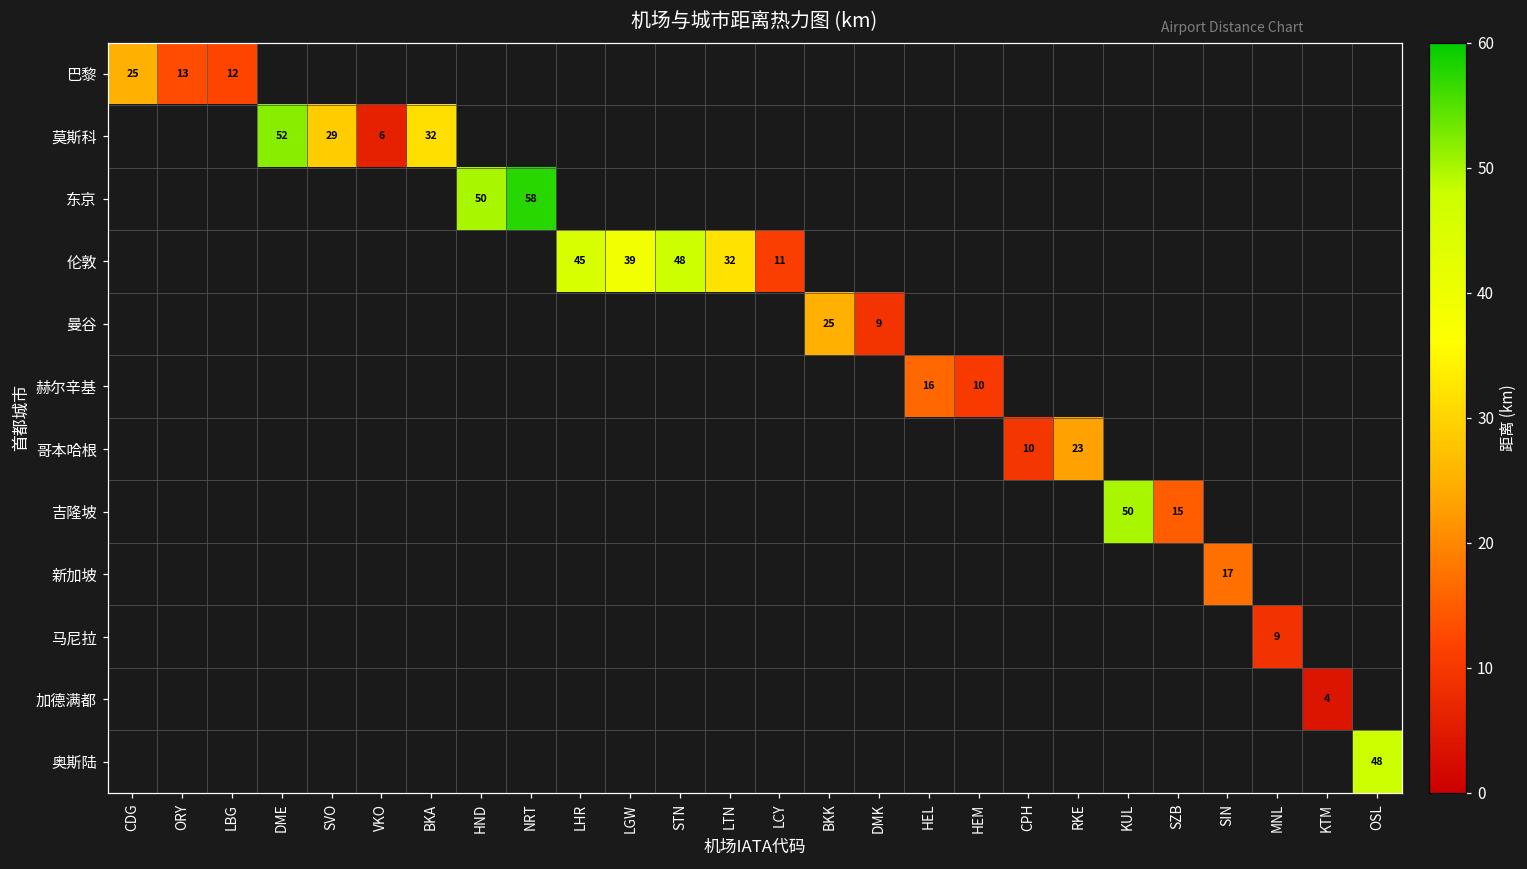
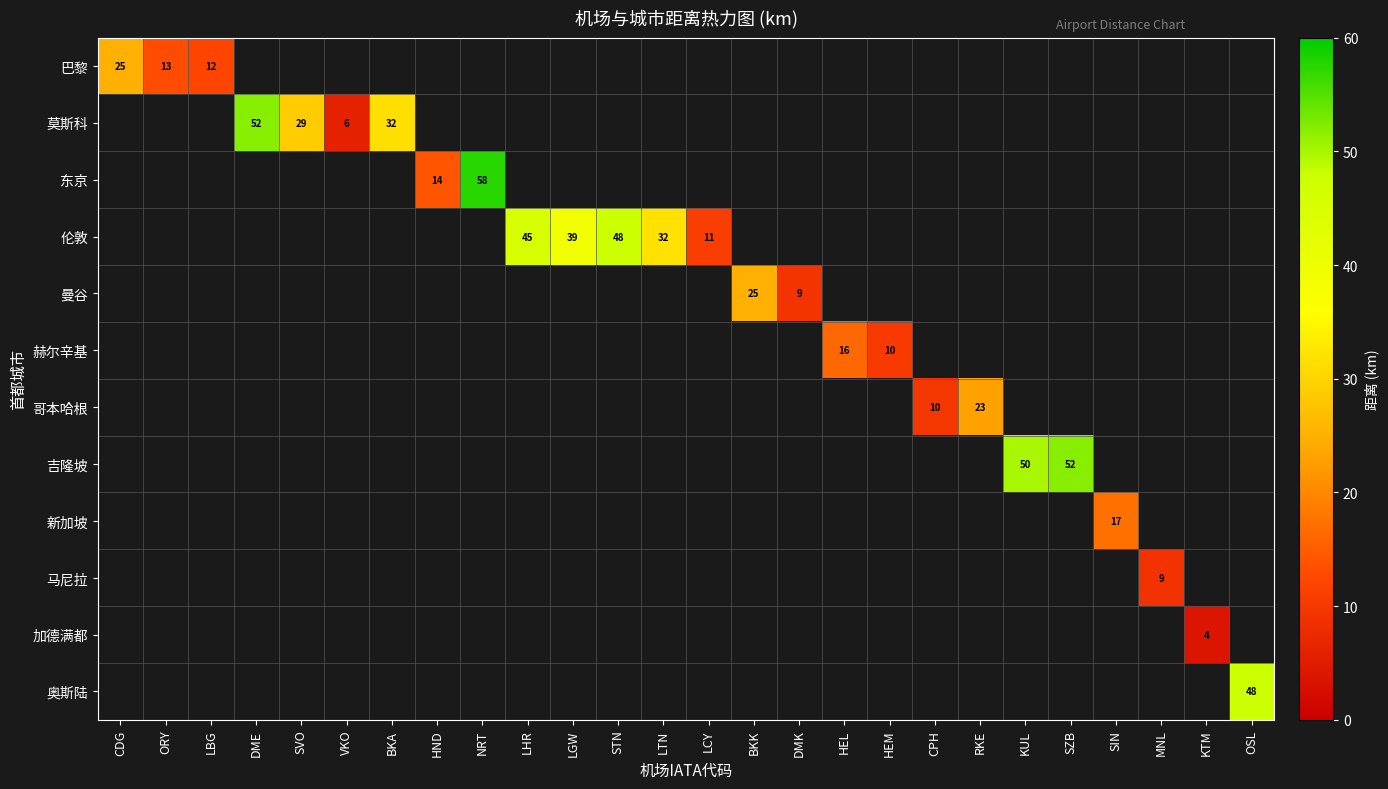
  {
    "巴黎": {
      "CDG": 25,
      "ORY": 13,
      "LBG": 12
    },
    "莫斯科": {
      "DME": 52,
      "SVO": 29,
      "VKO": 6,
      "BKA": 32
    },
    "东京": {
-     "HND": 50,
+     "HND": 14,
      "NRT": 58
    },
    "伦敦": {
      "LHR": 45,
      "LGW": 39,
      "STN": 48,
      "LTN": 32,
      "LCY": 11
    },
    "曼谷": {
      "BKK": 25,
      "DMK": 9
    },
    "赫尔辛基": {
      "HEL": 16,
      "HEM": 10
    },
    "哥本哈根": {
      "CPH": 10,
      "RKE": 23
    },
    "吉隆坡": {
      "KUL": 50,
-     "SZB": 15
+     "SZB": 52
    },
    "新加坡": {
      "SIN": 17
    },
    "马尼拉": {
      "MNL": 9
    },
    "加德满都": {
      "KTM": 4
    },
    "奥斯陆": {
      "OSL": 48
    }
  }
